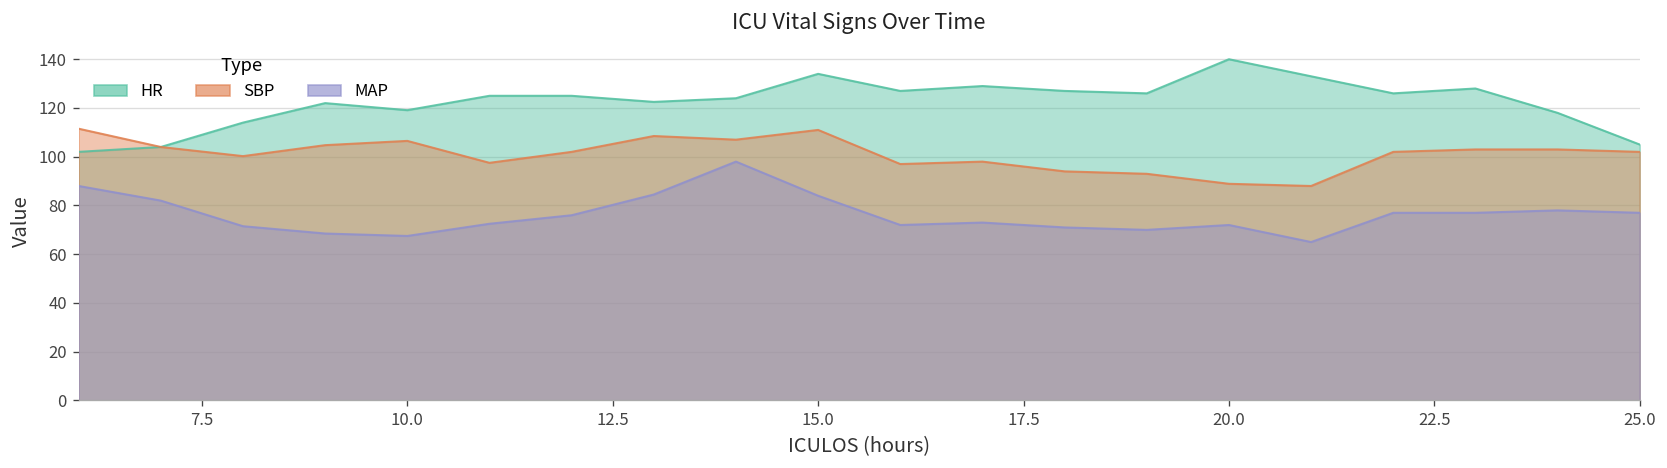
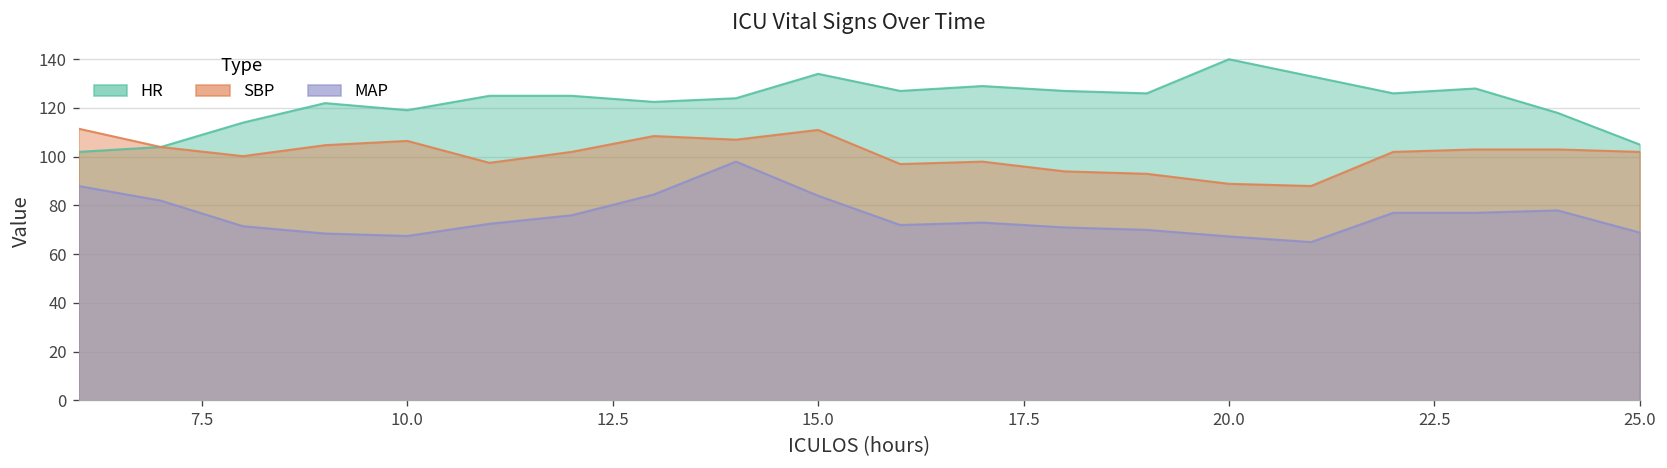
  {
    "HR": {
      "10.0": 119,
      "15.0": 134,
      "20.0": 140,
      "25.0": 105
    },
    "SBP": {
      "10.0": 107,
      "15.0": 111,
      "20.0": 89,
      "25.0": 102
    },
    "MAP": {
      "10.0": 68,
      "15.0": 84,
-     "20.0": 72,
-     "25.0": 77
+     "20.0": 67,
+     "25.0": 69
    }
  }
